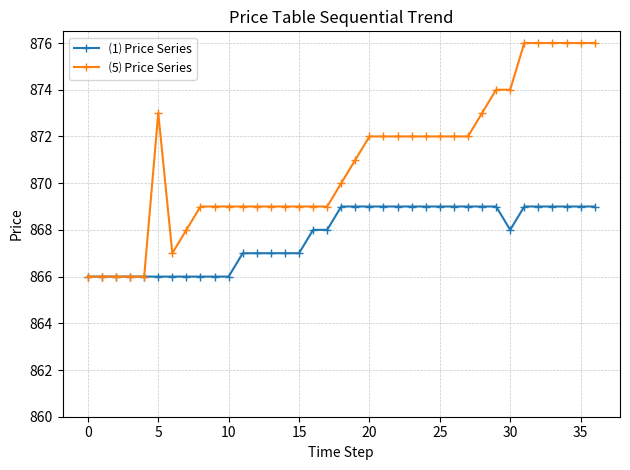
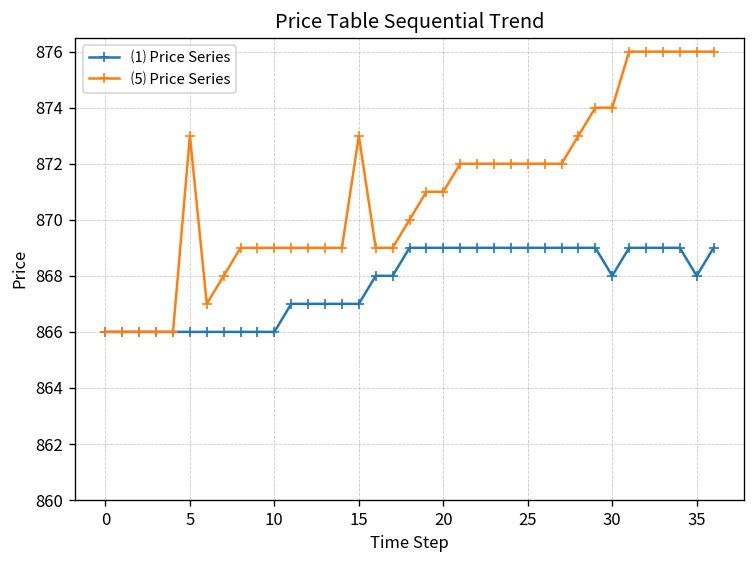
  {
    "⑴ Price Series": {
      "5": 866,
      "10": 866,
      "15": 867,
      "20": 869,
      "25": 869,
      "30": 868,
-     "35": 869
+     "35": 868
    },
    "⑸ Price Series": {
      "5": 873,
      "10": 869,
-     "15": 869,
-     "20": 872,
+     "15": 873,
+     "20": 871,
      "25": 872,
      "30": 874,
      "35": 876
    }
  }
